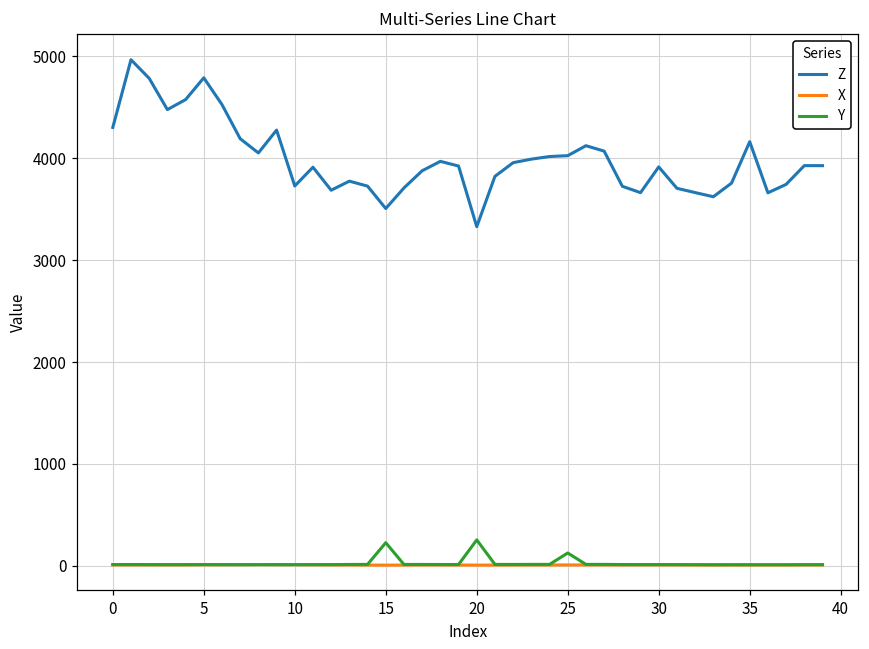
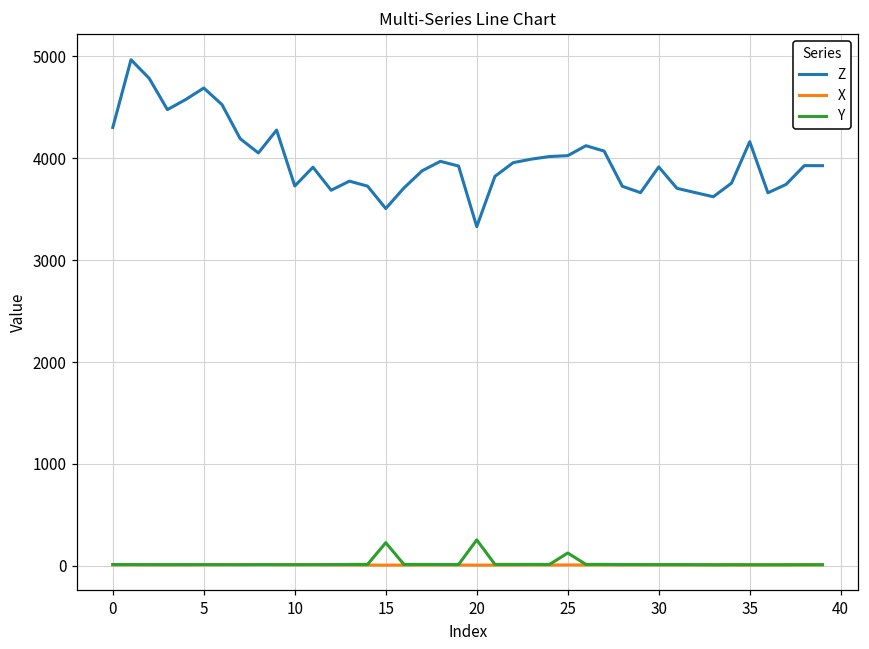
  {
    "Z": {
      "0": 4300,
-     "5": 4800,
+     "5": 4700,
      "10": 3700,
      "15": 3500,
      "20": 3300,
      "25": 4000,
      "30": 3900,
      "35": 4200
    },
    "X": {
      "15": 0,
      "20": 0,
      "25": 0
    },
    "Y": {
      "15": 200,
      "20": 300,
      "25": 100
    }
  }
